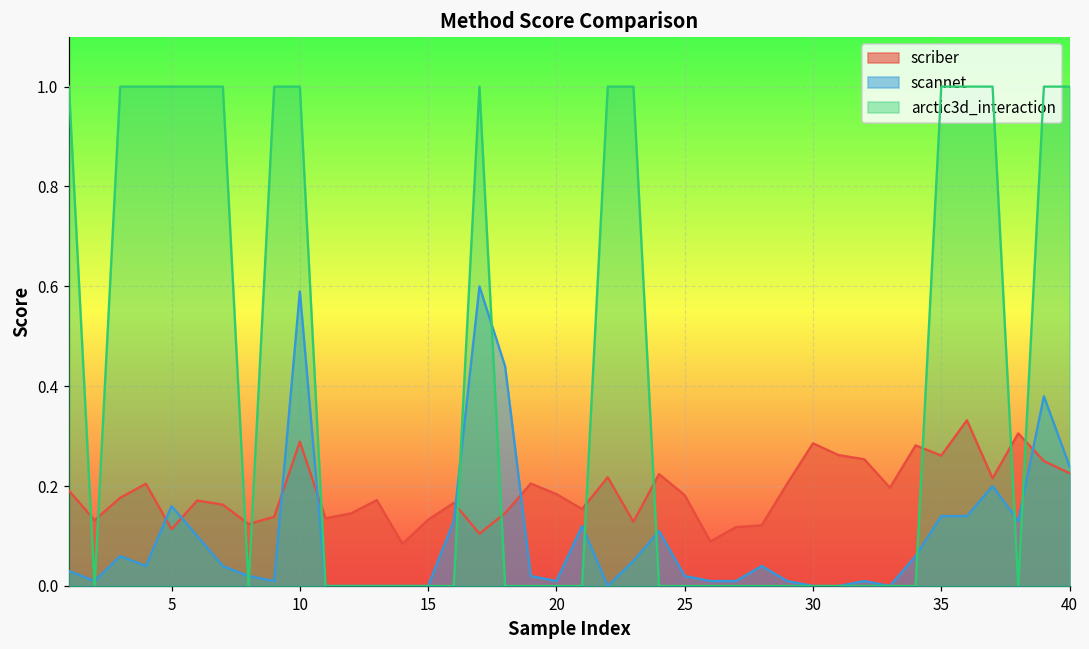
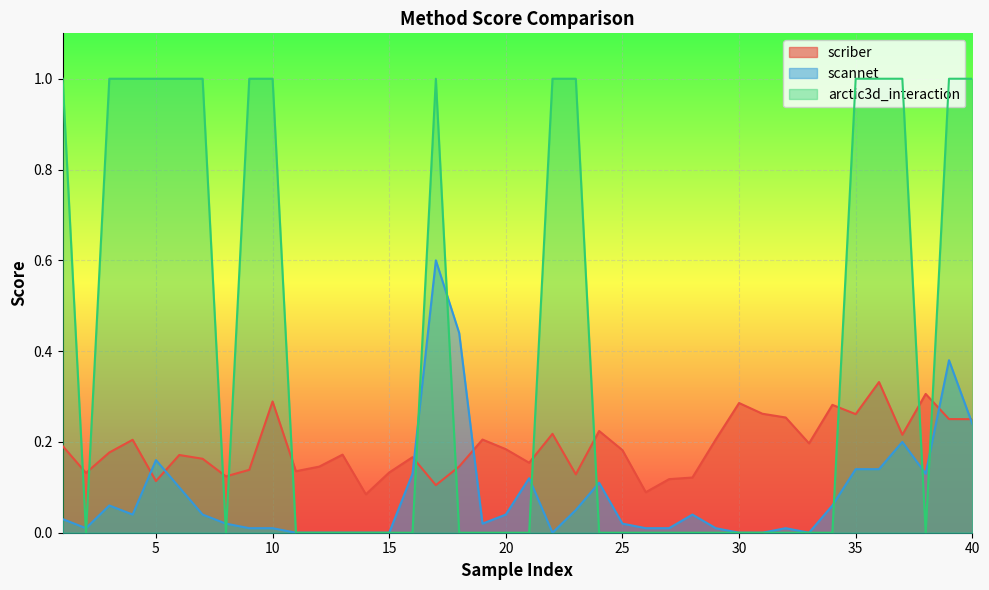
  {
    "scriber": {
      "5": 0.11,
      "10": 0.29,
      "15": 0.13,
      "20": 0.18,
      "25": 0.18,
      "30": 0.29,
      "35": 0.26,
-     "40": 0.23
+     "40": 0.25
    },
    "scannet": {
      "5": 0.16,
-     "10": 0.59,
-     "20": 0.01,
+     "10": 0.01,
+     "20": 0.04,
      "25": 0.02,
      "35": 0.14,
      "40": 0.24
    },
    "arctic3d_interaction": {
      "5": 1.00,
      "10": 1.00,
      "20": 0.00,
      "25": 0.00,
      "40": 1.00
    }
  }
